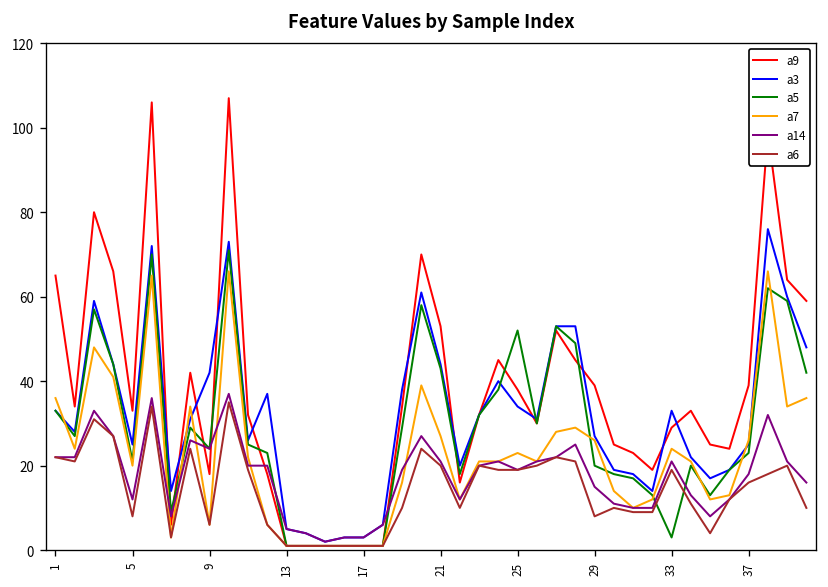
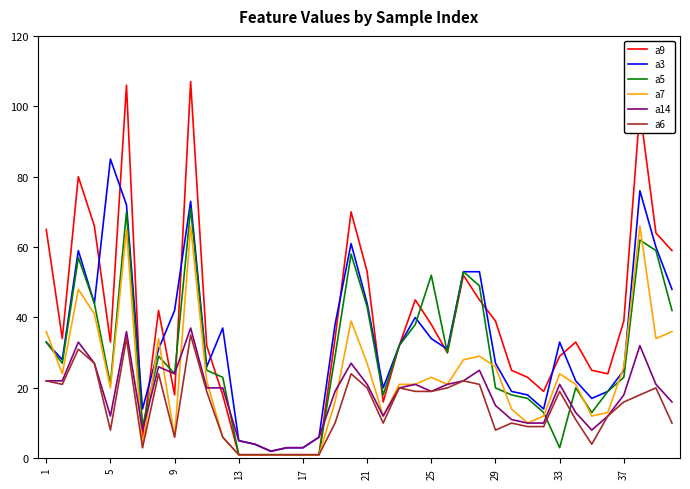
  {
    "a9": {
      "1": 65,
      "5": 33,
      "9": 18,
      "21": 53,
      "25": 38,
      "29": 39,
      "33": 29,
      "37": 39
    },
    "a3": {
-     "5": 25,
+     "5": 85,
      "9": 42,
      "21": 44,
      "25": 34,
      "29": 27,
      "33": 33,
      "37": 25
    },
    "a5": {
      "5": 21,
      "21": 43,
      "25": 52,
      "29": 20,
      "33": 3,
      "37": 23
    },
    "a7": {
      "1": 36,
      "5": 20,
      "21": 27,
      "25": 23,
      "29": 26,
      "33": 24,
      "37": 26
    },
    "a14": {
      "5": 12,
      "21": 21,
      "29": 15,
      "33": 21,
      "37": 18
    },
    "a6": {
      "5": 8,
      "21": 20,
      "29": 8,
      "33": 19,
      "37": 16
    }
  }
